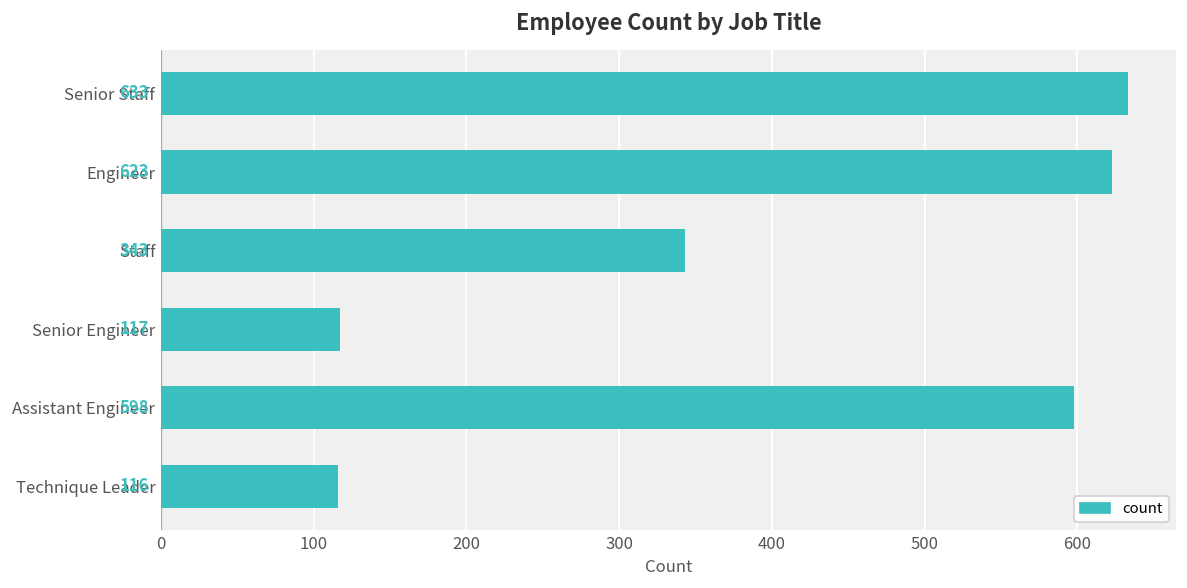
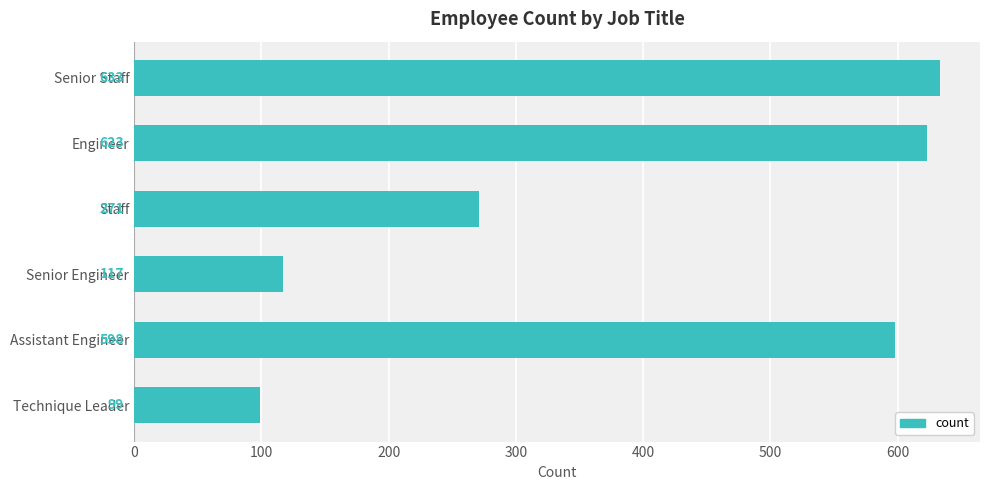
  {
-   "Staff": 343,
-   "Technique Leader": 116
+   "Staff": 271,
+   "Technique Leader": 99
  }
